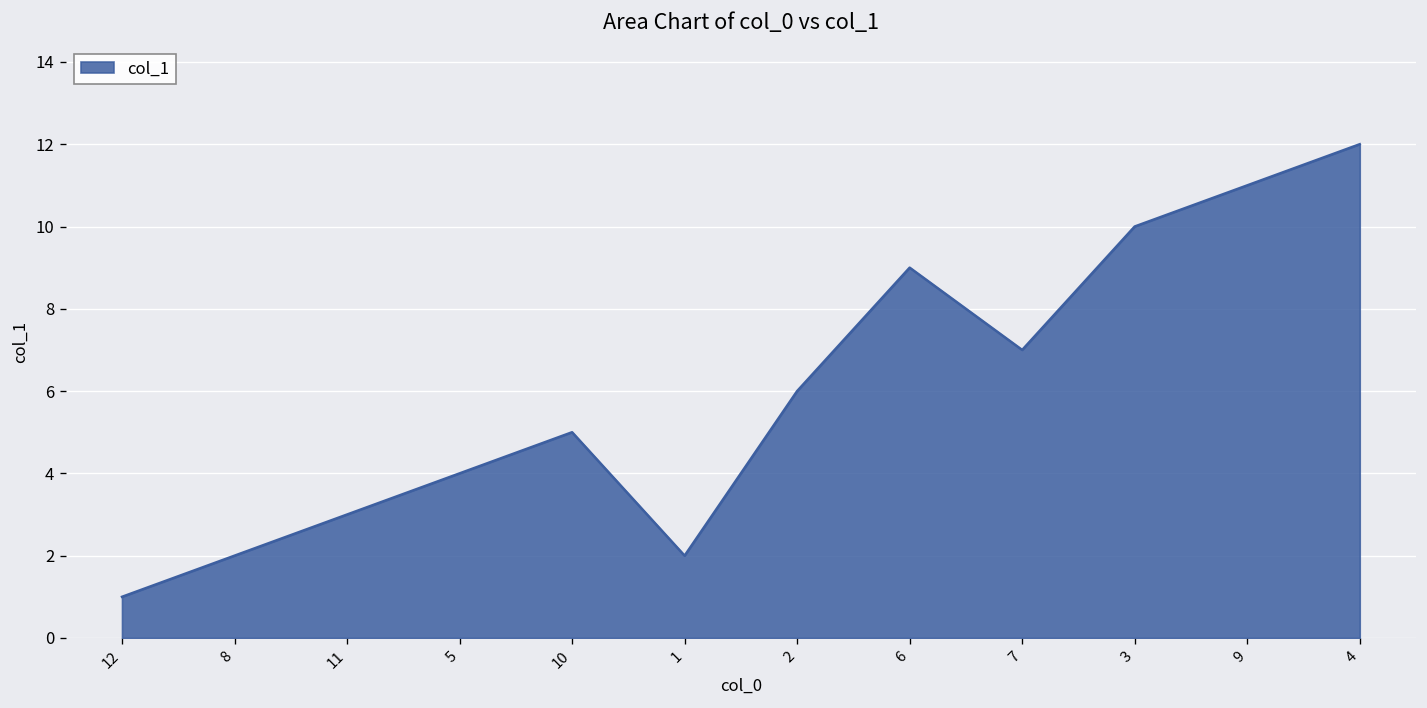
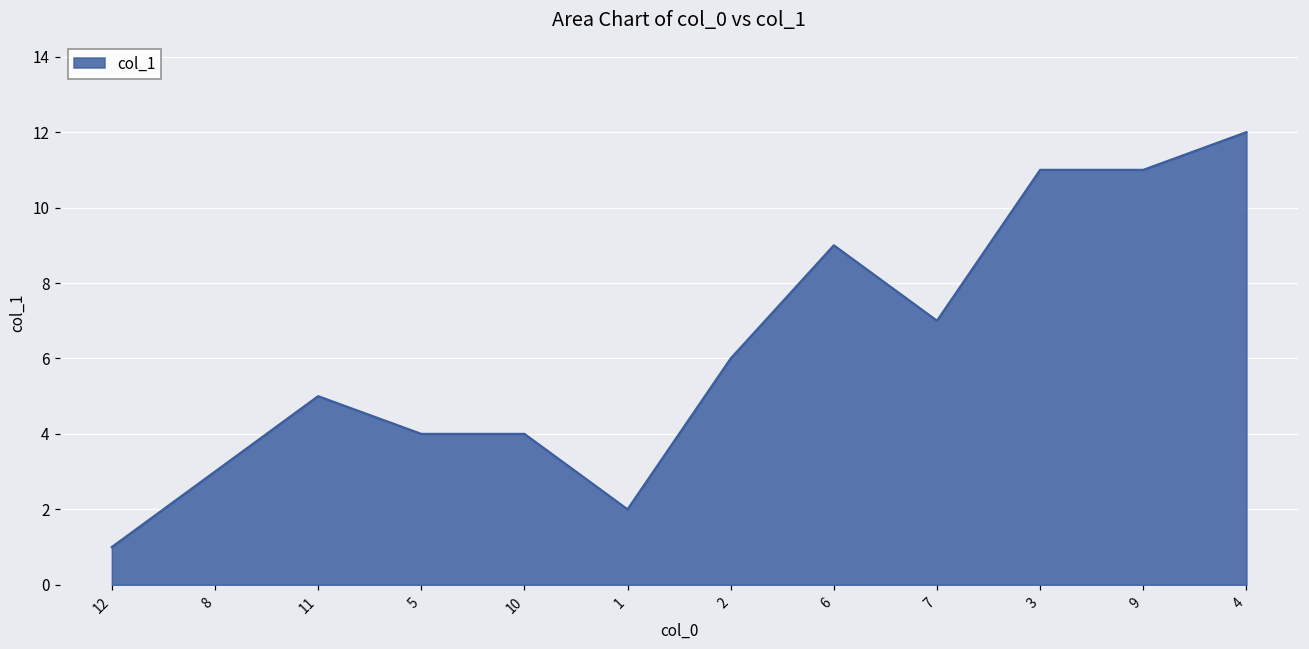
  {
    "12": 1,
-   "8": 2,
-   "11": 3,
+   "8": 3,
+   "11": 5,
    "5": 4,
-   "10": 5,
+   "10": 4,
    "1": 2,
    "2": 6,
    "6": 9,
    "7": 7,
-   "3": 10,
+   "3": 11,
    "9": 11,
    "4": 12
  }
